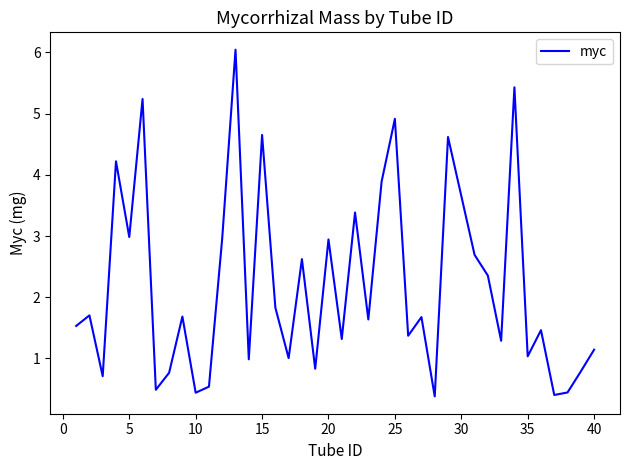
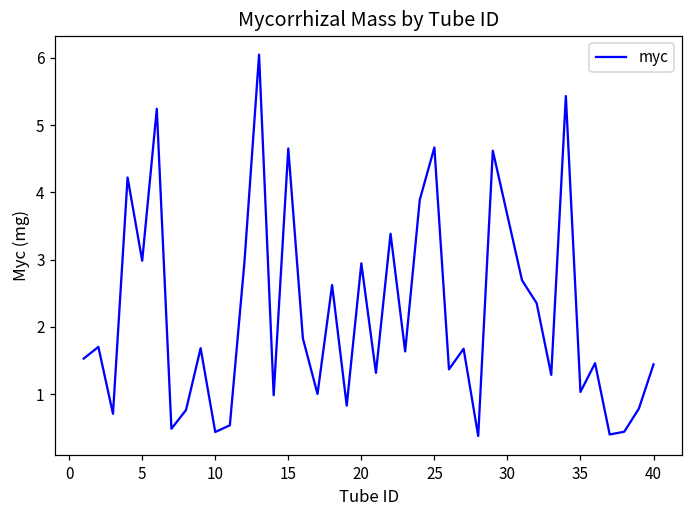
  {
    "5": 3.0,
    "10": 0.4,
    "15": 4.7,
    "20": 2.9,
-   "25": 4.9,
+   "25": 4.7,
    "35": 1.0,
-   "40": 1.1
+   "40": 1.4
  }
